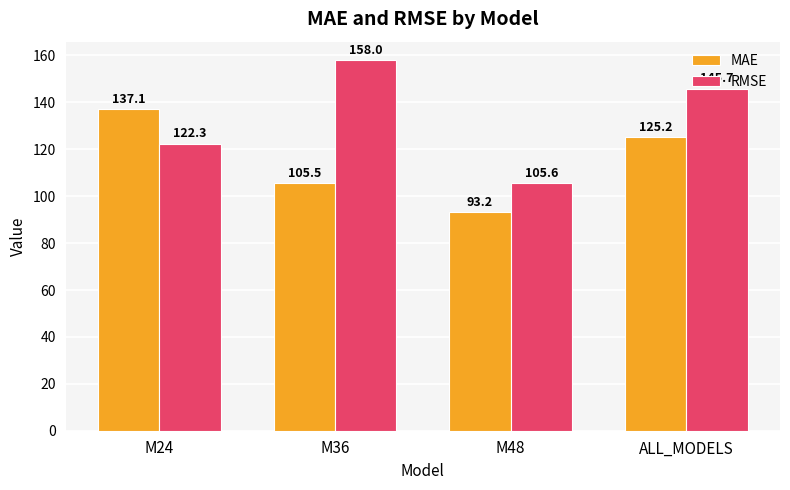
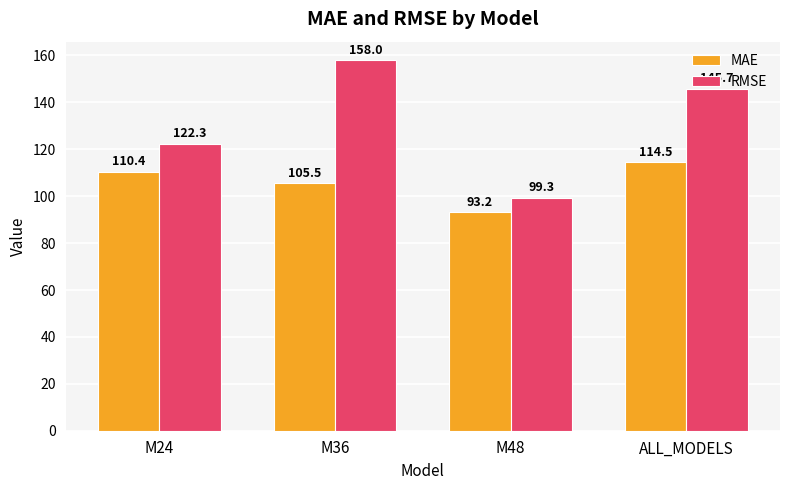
  {
    "MAE": {
-     "M24": 137.1,
+     "M24": 110.4,
      "M36": 105.5,
      "M48": 93.2,
-     "ALL_MODELS": 125.2
+     "ALL_MODELS": 114.5
    },
    "RMSE": {
      "M24": 122.3,
      "M36": 158.0,
-     "M48": 105.6,
+     "M48": 99.3,
      "ALL_MODELS": 145.7
    }
  }
